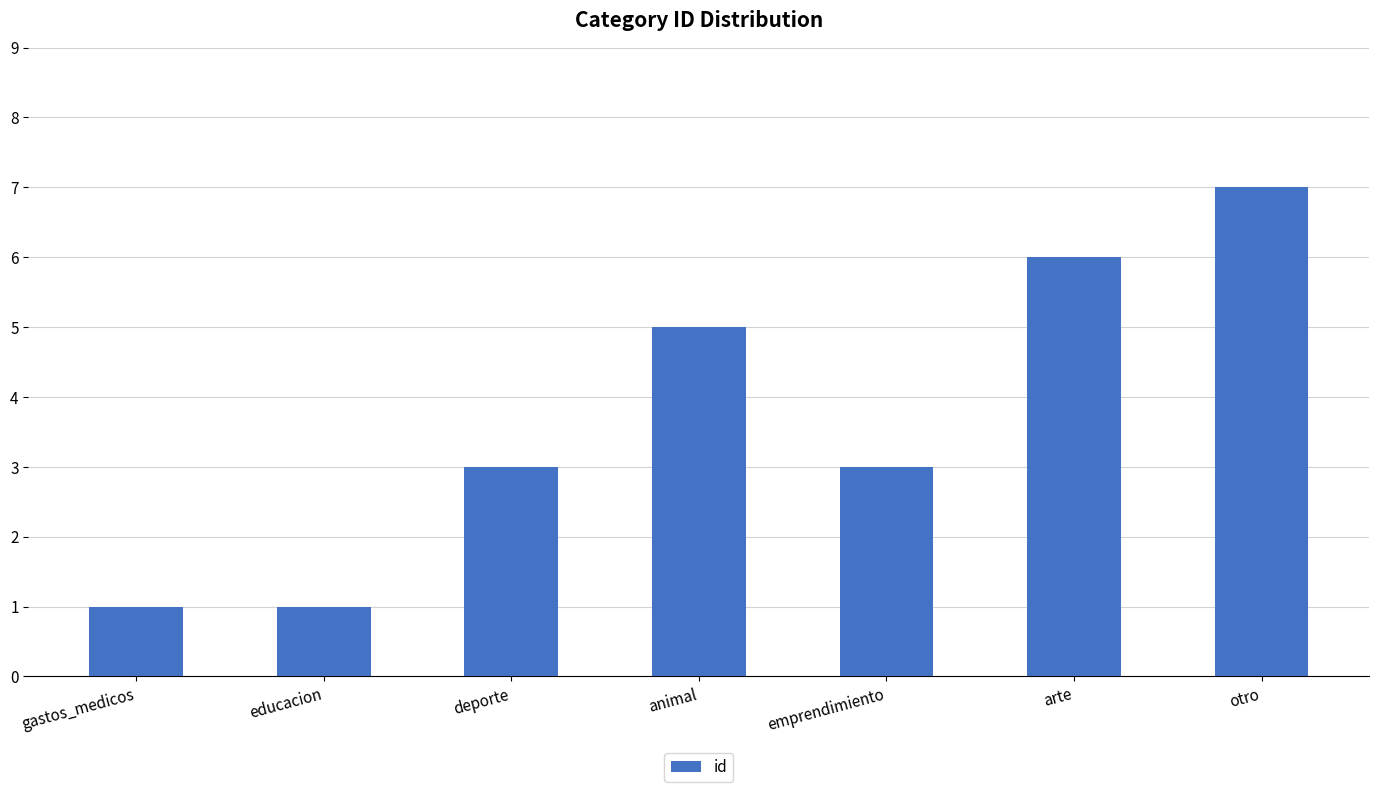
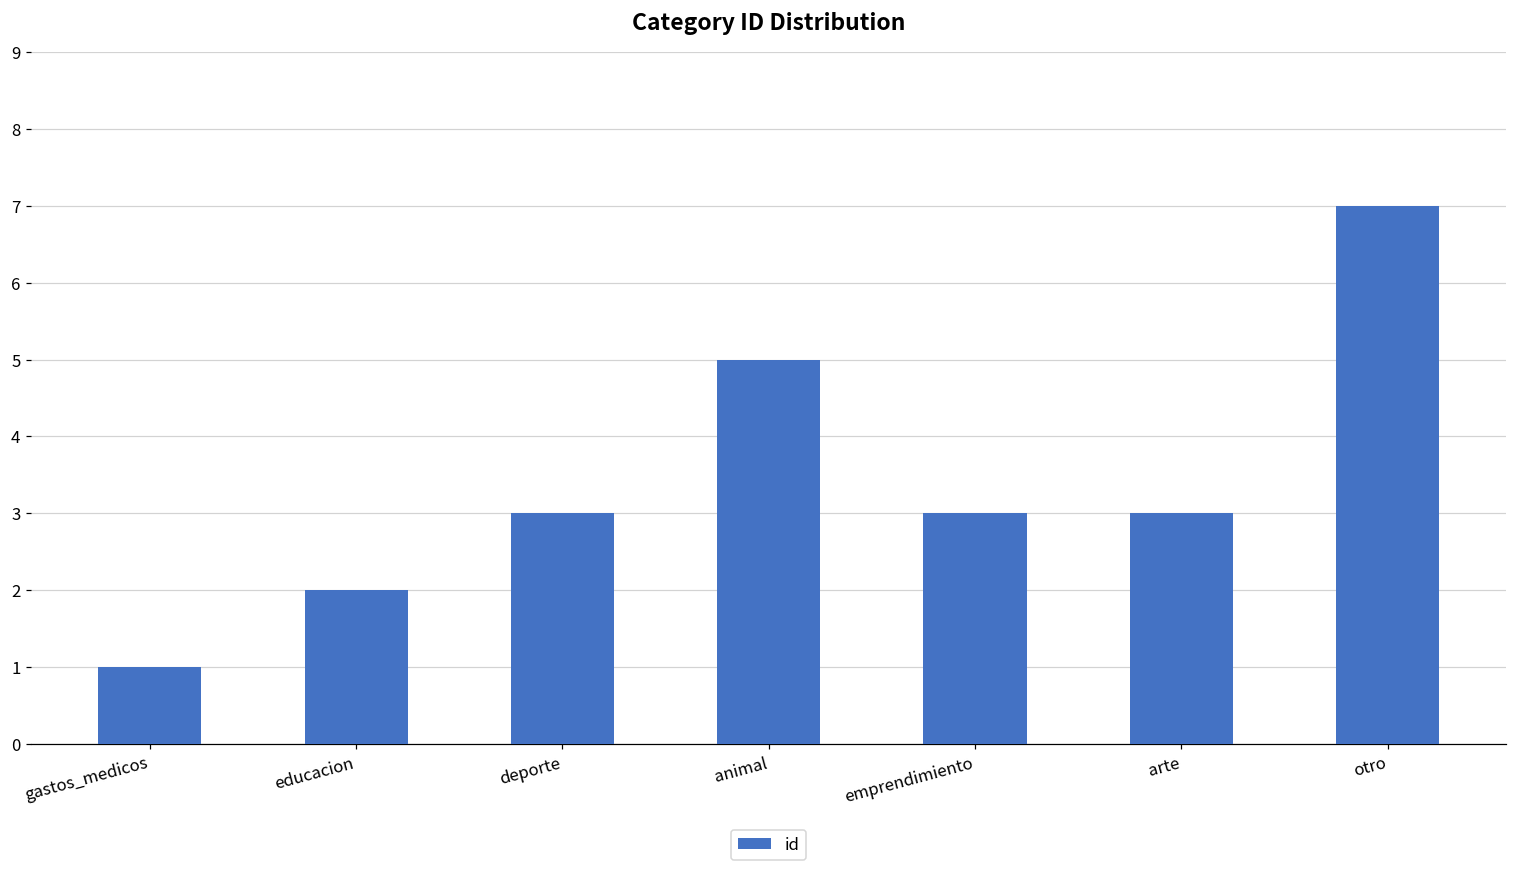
  {
    "gastos_medicos": 1,
-   "educacion": 1,
+   "educacion": 2,
    "deporte": 3,
    "animal": 5,
    "emprendimiento": 3,
-   "arte": 6,
+   "arte": 3,
    "otro": 7
  }
